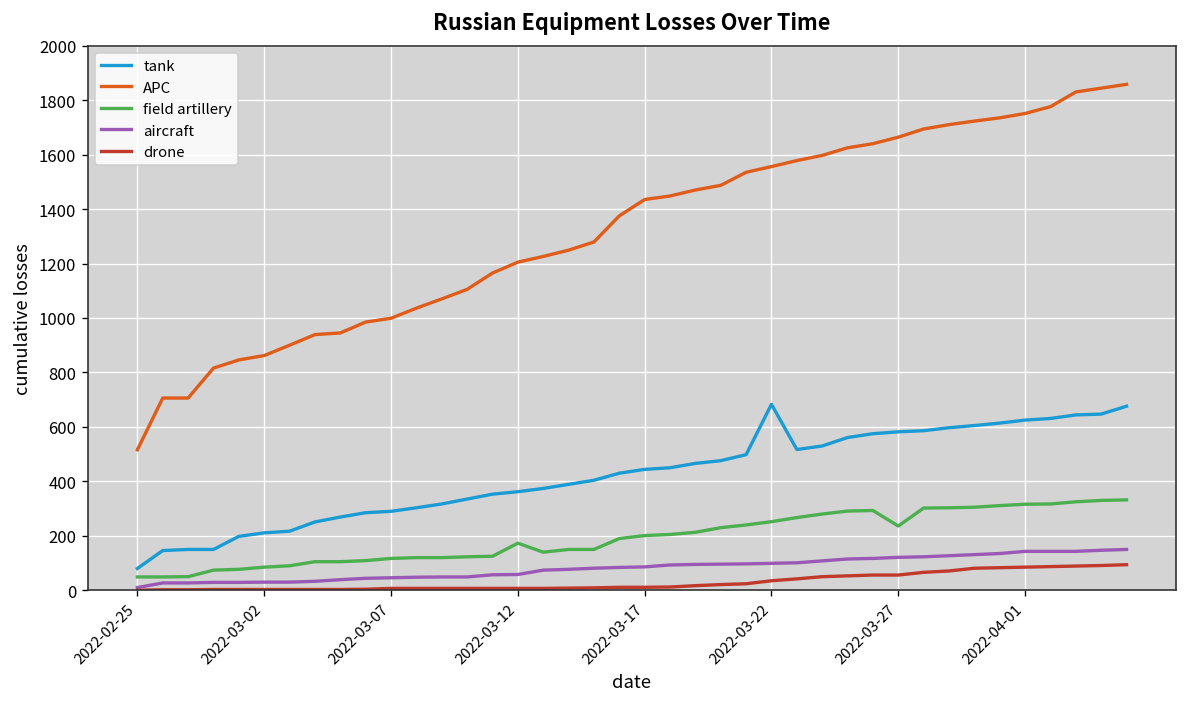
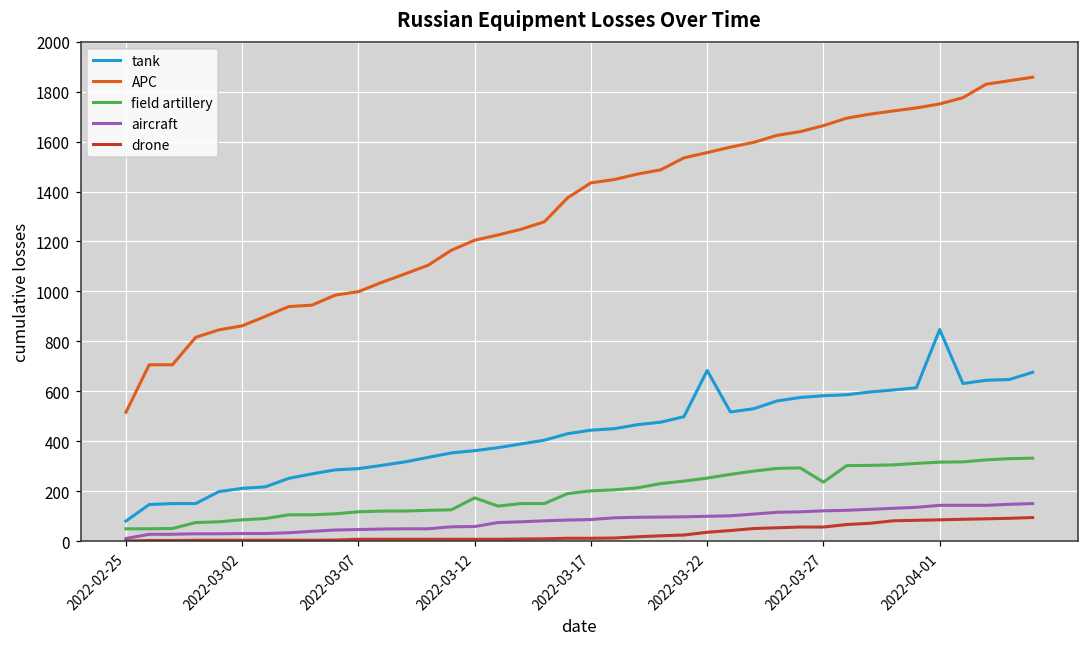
  {
    "tank": {
      "2022-02-25": 80,
      "2022-03-02": 210,
      "2022-03-07": 290,
      "2022-03-12": 360,
      "2022-03-17": 440,
      "2022-03-22": 680,
      "2022-03-27": 580,
-     "2022-04-01": 630
+     "2022-04-01": 850
    },
    "field artillery": {
      "2022-02-25": 50,
      "2022-03-02": 90,
      "2022-03-07": 120,
      "2022-03-12": 170,
      "2022-03-17": 200,
      "2022-03-22": 250,
      "2022-03-27": 240,
      "2022-04-01": 320
    },
    "aircraft": {
      "2022-03-02": 30,
      "2022-03-07": 50,
      "2022-03-12": 60,
      "2022-03-17": 90,
      "2022-03-22": 100,
      "2022-03-27": 120,
      "2022-04-01": 140
    }
  }
